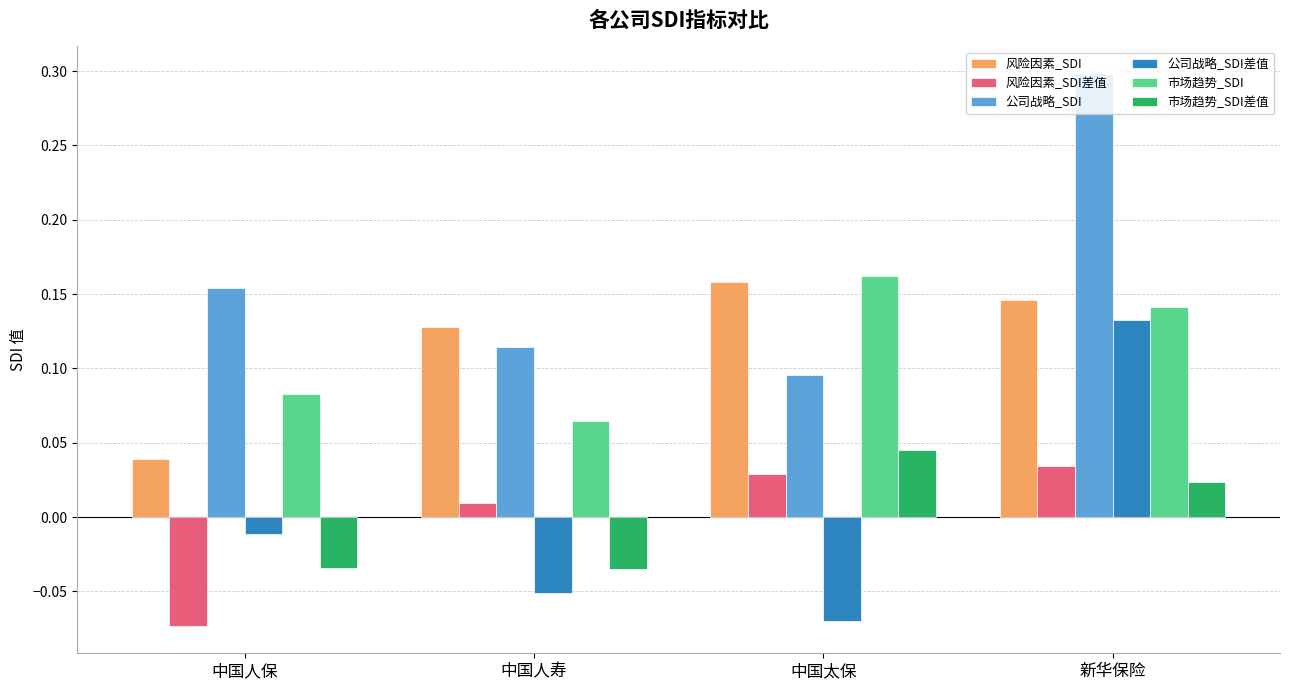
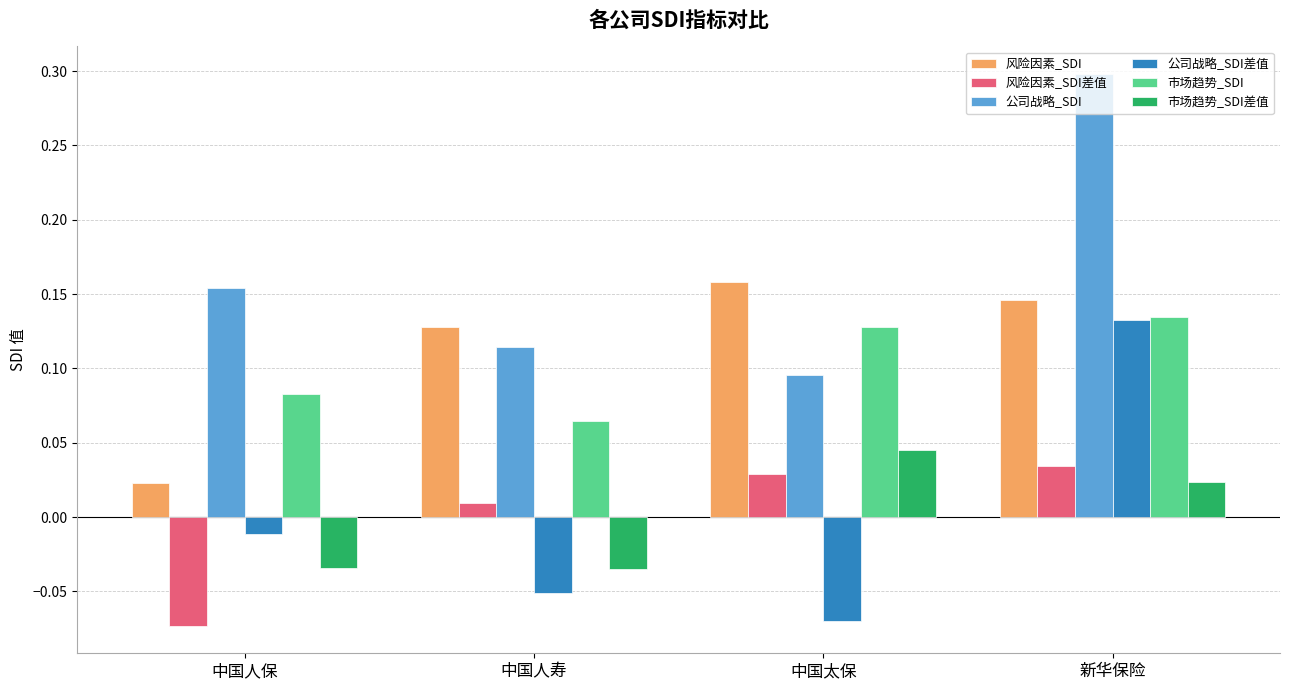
  {
    "风险因素_SDI": {
-     "中国人保": 0.039,
+     "中国人保": 0.023,
      "中国人寿": 0.128,
      "中国太保": 0.158,
      "新华保险": 0.146
    },
    "风险因素_SDI差值": {
      "中国人保": -0.073,
      "中国人寿": 0.009,
      "中国太保": 0.029,
      "新华保险": 0.034
    },
    "市场趋势_SDI": {
      "中国人保": 0.083,
      "中国人寿": 0.064,
-     "中国太保": 0.163,
-     "新华保险": 0.141
+     "中国太保": 0.128,
+     "新华保险": 0.135
    },
    "市场趋势_SDI差值": {
      "中国人保": -0.034,
      "中国人寿": -0.035,
      "中国太保": 0.045,
      "新华保险": 0.024
    }
  }
